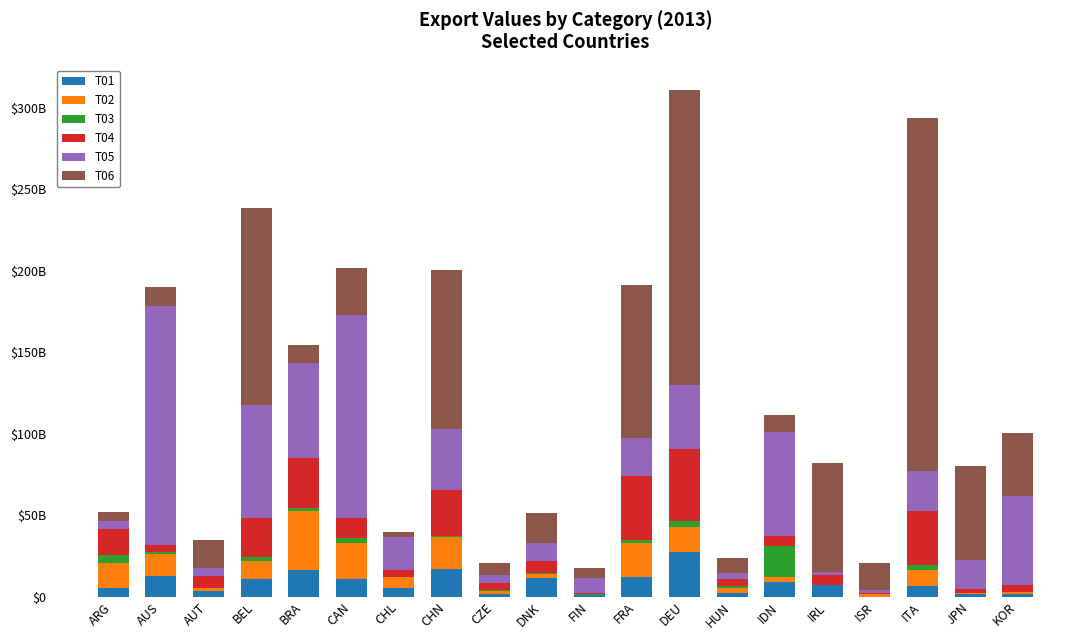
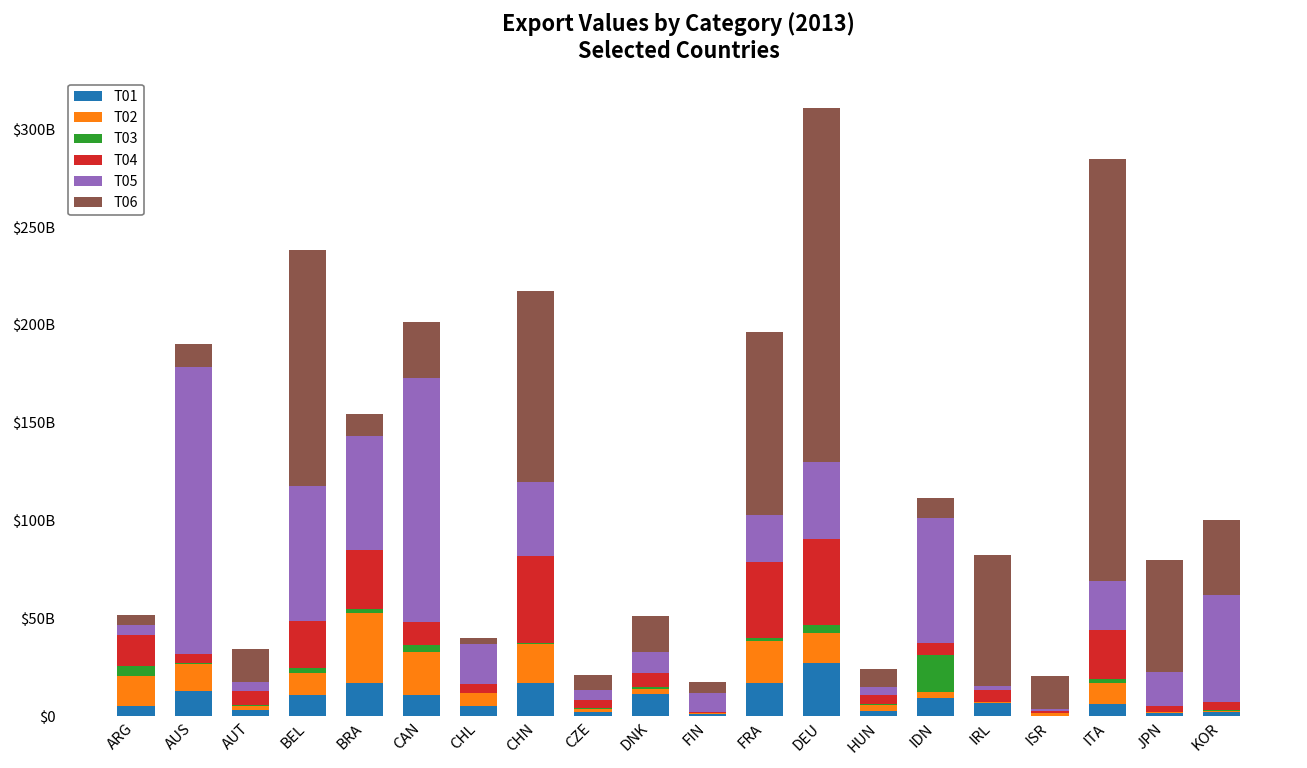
  {
    "T01": {
      "ARG": "$5000000000",
      "AUS": "$13000000000",
      "AUT": "$3000000000",
      "BEL": "$11000000000",
      "BRA": "$17000000000",
      "CAN": "$11000000000",
      "CHL": "$5000000000",
      "CHN": "$17000000000",
      "CZE": "$2000000000",
      "DNK": "$11000000000",
-     "FRA": "$12000000000",
+     "FRA": "$17000000000",
      "DEU": "$27000000000",
      "HUN": "$2000000000",
      "IDN": "$9000000000",
      "IRL": "$7000000000",
      "ITA": "$6000000000",
      "KOR": "$2000000000"
    },
    "T02": {
      "ARG": "$15000000000",
      "AUS": "$14000000000",
      "AUT": "$2000000000",
      "BEL": "$11000000000",
      "BRA": "$36000000000",
      "CAN": "$22000000000",
      "CHL": "$7000000000",
      "CHN": "$20000000000",
      "CZE": "$2000000000",
      "DNK": "$3000000000",
      "FRA": "$21000000000",
      "DEU": "$15000000000",
      "HUN": "$3000000000",
      "IDN": "$3000000000",
      "ISR": "$2000000000",
      "ITA": "$10000000000"
    },
    "T03": {
      "ARG": "$5000000000",
      "BEL": "$2000000000",
      "BRA": "$2000000000",
      "CAN": "$3000000000",
      "FRA": "$2000000000",
      "DEU": "$4000000000",
      "IDN": "$19000000000",
      "ITA": "$3000000000"
    },
    "T04": {
      "ARG": "$16000000000",
      "AUS": "$5000000000",
      "AUT": "$7000000000",
      "BEL": "$24000000000",
      "BRA": "$30000000000",
      "CAN": "$12000000000",
      "CHL": "$4000000000",
-     "CHN": "$28000000000",
+     "CHN": "$45000000000",
      "CZE": "$4000000000",
      "DNK": "$7000000000",
      "FRA": "$39000000000",
      "DEU": "$44000000000",
      "HUN": "$4000000000",
      "IDN": "$6000000000",
      "IRL": "$6000000000",
-     "ITA": "$34000000000",
+     "ITA": "$25000000000",
      "JPN": "$3000000000",
      "KOR": "$4000000000"
    },
    "T05": {
      "ARG": "$5000000000",
      "AUS": "$147000000000",
      "AUT": "$5000000000",
      "BEL": "$69000000000",
      "BRA": "$58000000000",
      "CAN": "$125000000000",
      "CHL": "$20000000000",
      "CHN": "$38000000000",
      "CZE": "$5000000000",
      "DNK": "$11000000000",
      "FIN": "$10000000000",
      "FRA": "$24000000000",
      "DEU": "$39000000000",
      "HUN": "$4000000000",
      "IDN": "$64000000000",
      "IRL": "$2000000000",
      "ITA": "$25000000000",
      "JPN": "$18000000000",
      "KOR": "$55000000000"
    },
    "T06": {
      "ARG": "$5000000000",
      "AUS": "$12000000000",
      "AUT": "$17000000000",
      "BEL": "$121000000000",
      "BRA": "$11000000000",
      "CAN": "$29000000000",
      "CHL": "$3000000000",
      "CHN": "$98000000000",
      "CZE": "$8000000000",
      "DNK": "$18000000000",
      "FIN": "$6000000000",
      "FRA": "$94000000000",
      "DEU": "$181000000000",
      "HUN": "$9000000000",
      "IDN": "$10000000000",
      "IRL": "$67000000000",
      "ISR": "$17000000000",
      "ITA": "$216000000000",
      "JPN": "$58000000000",
      "KOR": "$38000000000"
    }
  }
